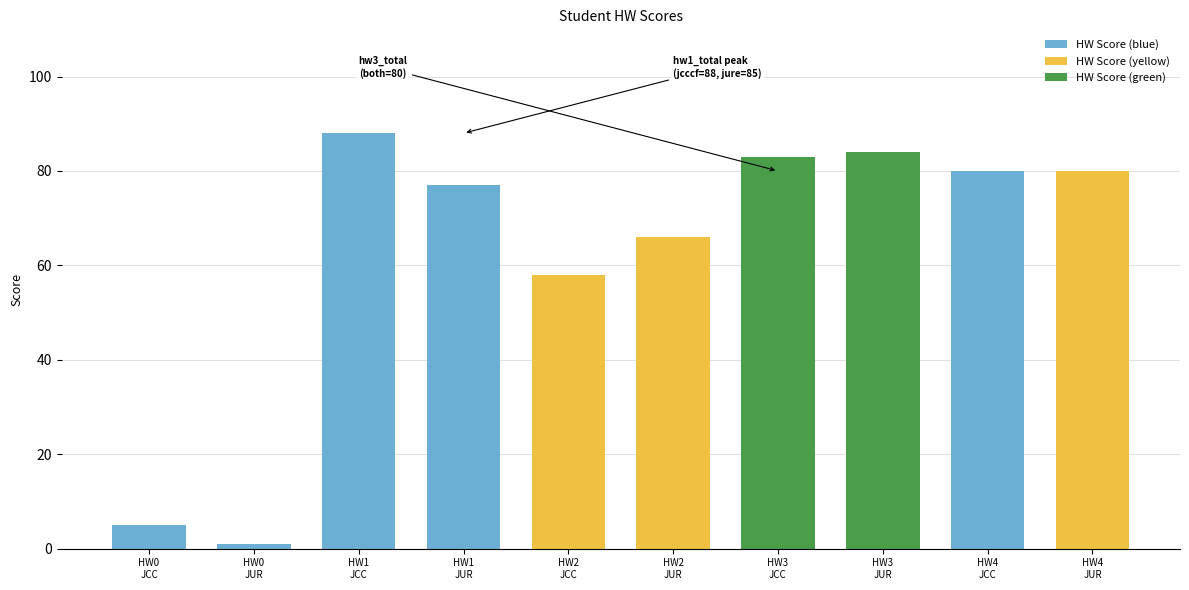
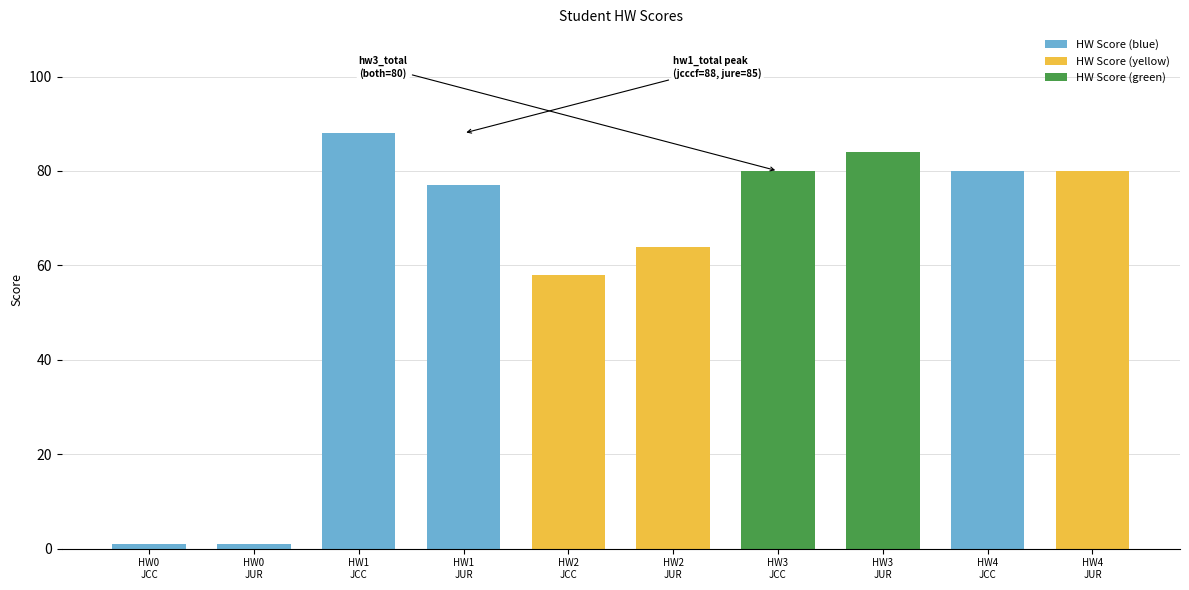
  {
-   "HW0 JCC": 5,
+   "HW0 JCC": 1,
    "HW0 JUR": 1,
    "HW1 JUR": 77,
    "HW2 JCC": 58,
-   "HW2 JUR": 66,
-   "HW3 JCC": 83,
+   "HW2 JUR": 64,
+   "HW3 JCC": 80,
    "HW3 JUR": 84,
    "HW4 JCC": 80,
    "HW4 JUR": 80
  }
